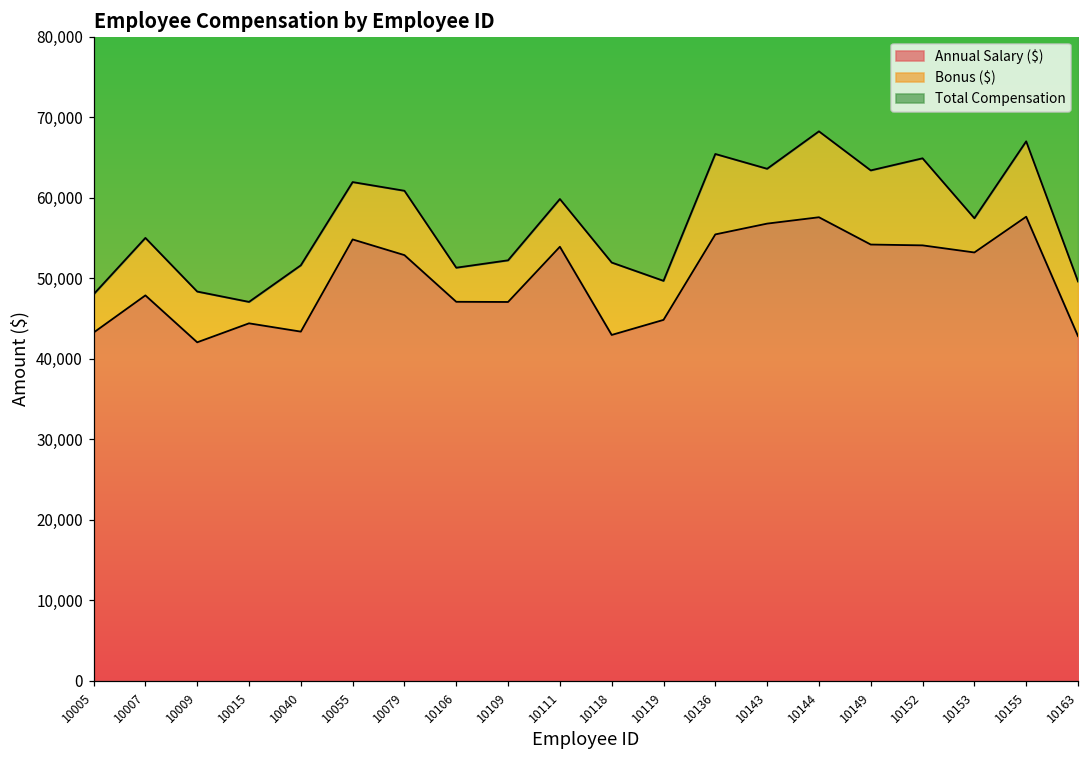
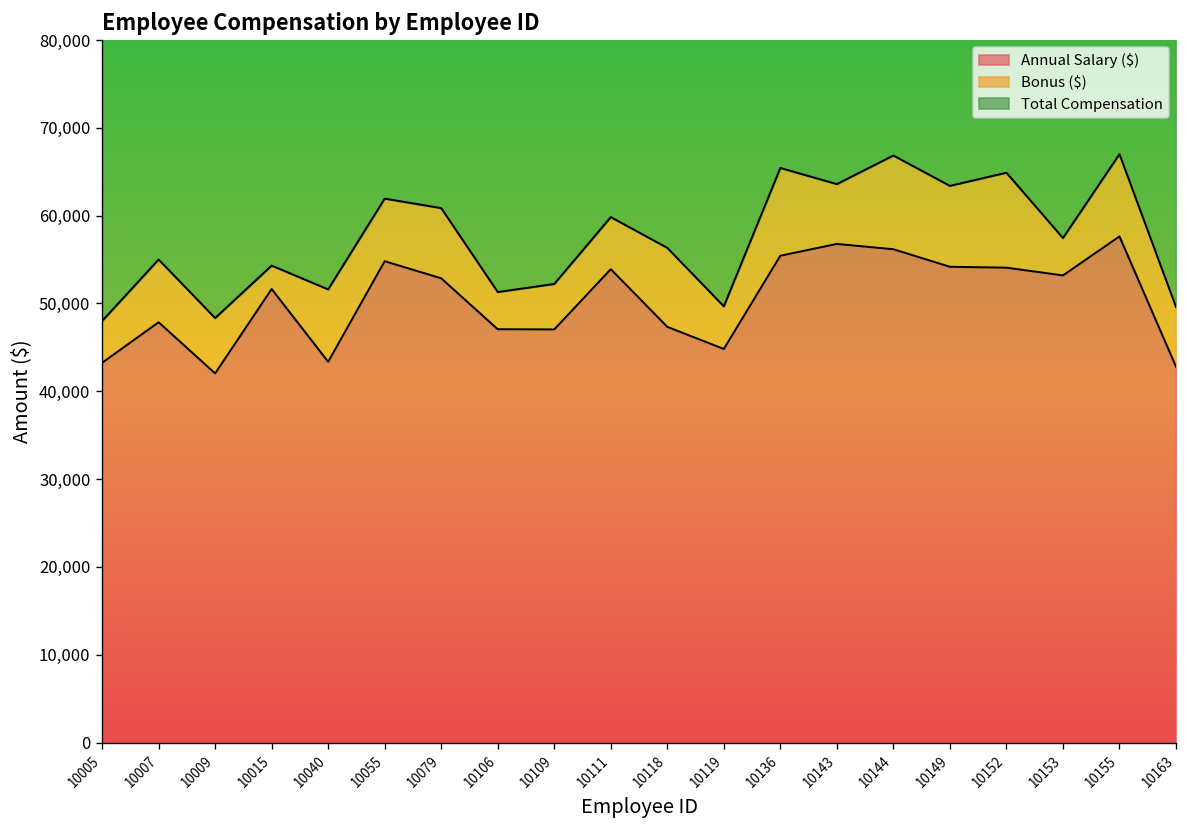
  {
    "Annual Salary ($)": {
      "10005": "43,000",
      "10007": "48,000",
      "10009": "42,000",
-     "10015": "44,000",
+     "10015": "52,000",
      "10040": "43,000",
      "10055": "55,000",
      "10079": "53,000",
      "10106": "47,000",
      "10109": "47,000",
      "10111": "54,000",
-     "10118": "43,000",
+     "10118": "47,000",
      "10119": "45,000",
      "10136": "55,000",
      "10143": "57,000",
-     "10144": "58,000",
+     "10144": "56,000",
      "10149": "54,000",
      "10152": "54,000",
      "10153": "53,000",
      "10155": "58,000",
      "10163": "43,000"
    },
    "Bonus ($)": {
      "10005": "5,000",
      "10007": "7,000",
      "10009": "6,000",
      "10015": "3,000",
      "10040": "8,000",
      "10055": "7,000",
      "10079": "8,000",
      "10106": "4,000",
      "10109": "5,000",
      "10111": "6,000",
      "10118": "9,000",
      "10119": "5,000",
      "10136": "10,000",
      "10143": "7,000",
      "10144": "11,000",
      "10149": "9,000",
      "10152": "11,000",
      "10153": "4,000",
      "10155": "9,000",
      "10163": "7,000"
    }
  }
